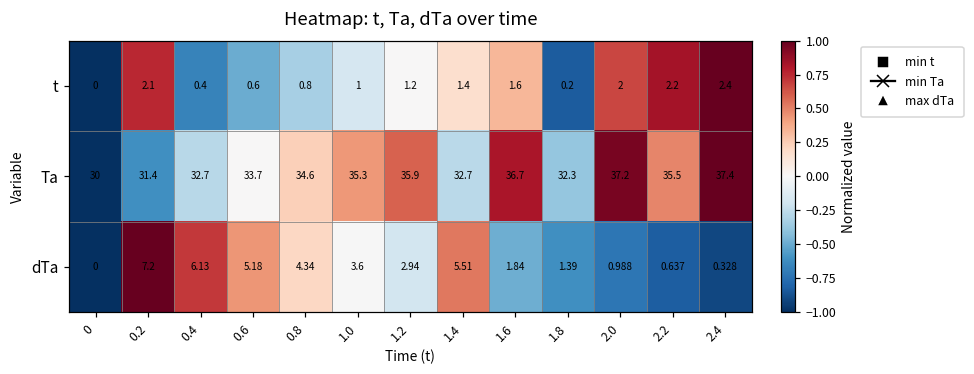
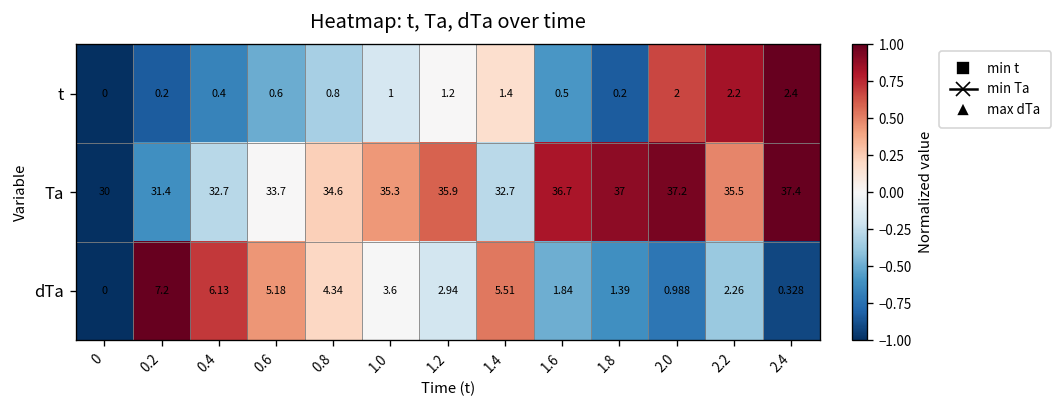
  {
    "t": {
      "0": 0,
-     "0.2": 2.1,
+     "0.2": 0.2,
      "0.4": 0.4,
      "0.6": 0.6,
      "0.8": 0.8,
      "1.0": 1,
      "1.2": 1.2,
      "1.4": 1.4,
-     "1.6": 1.6,
+     "1.6": 0.5,
      "1.8": 0.2,
      "2.0": 2,
      "2.2": 2.2,
      "2.4": 2.4
    },
    "Ta": {
      "0": 30,
      "0.2": 31.4,
      "0.4": 32.7,
      "0.6": 33.7,
      "0.8": 34.6,
      "1.0": 35.3,
      "1.2": 35.9,
      "1.4": 32.7,
      "1.6": 36.7,
-     "1.8": 32.3,
+     "1.8": 37,
      "2.0": 37.2,
      "2.2": 35.5,
      "2.4": 37.4
    },
    "dTa": {
      "0": 0,
      "0.2": 7.2,
      "0.4": 6.13,
      "0.6": 5.18,
      "0.8": 4.34,
      "1.0": 3.6,
      "1.2": 2.94,
      "1.4": 5.51,
      "1.6": 1.84,
      "1.8": 1.39,
      "2.0": 0.988,
-     "2.2": 0.637,
+     "2.2": 2.26,
      "2.4": 0.328
    }
  }
